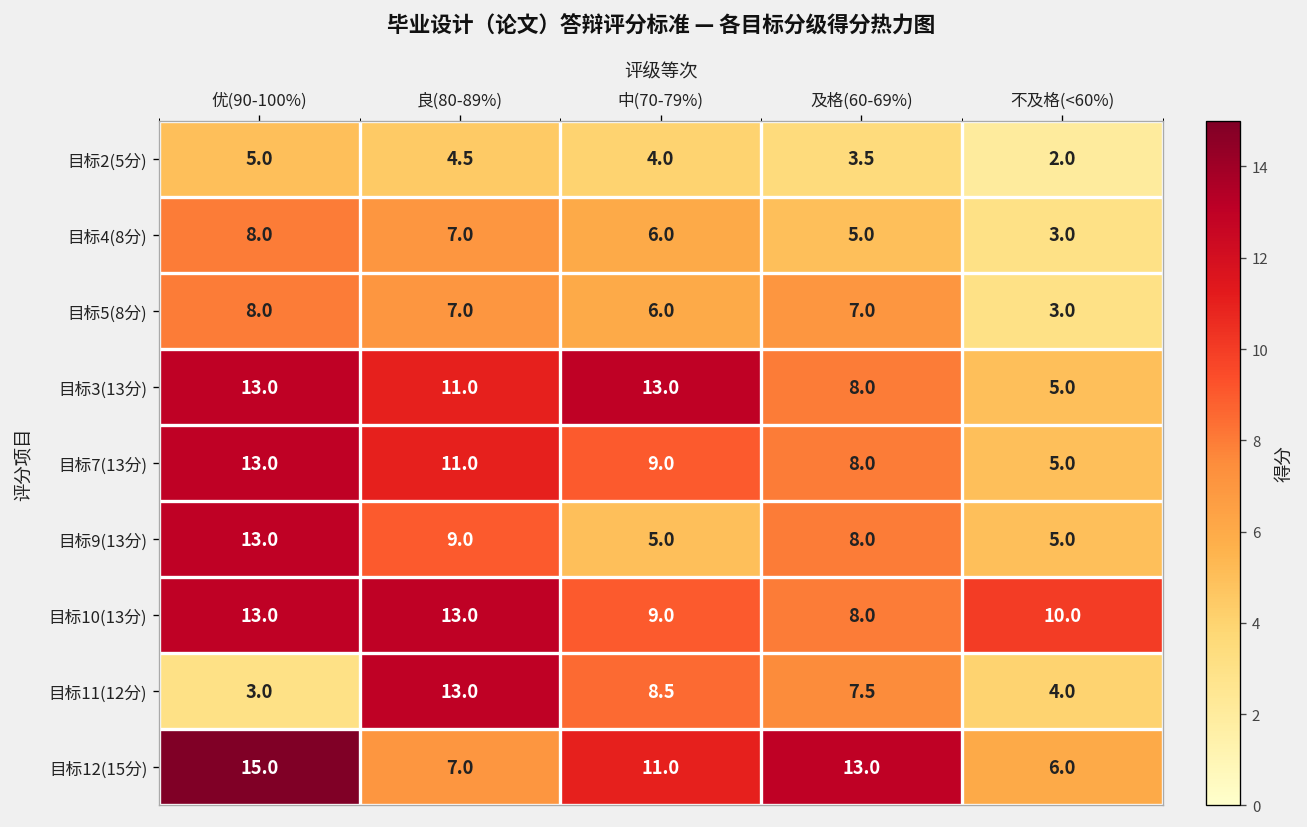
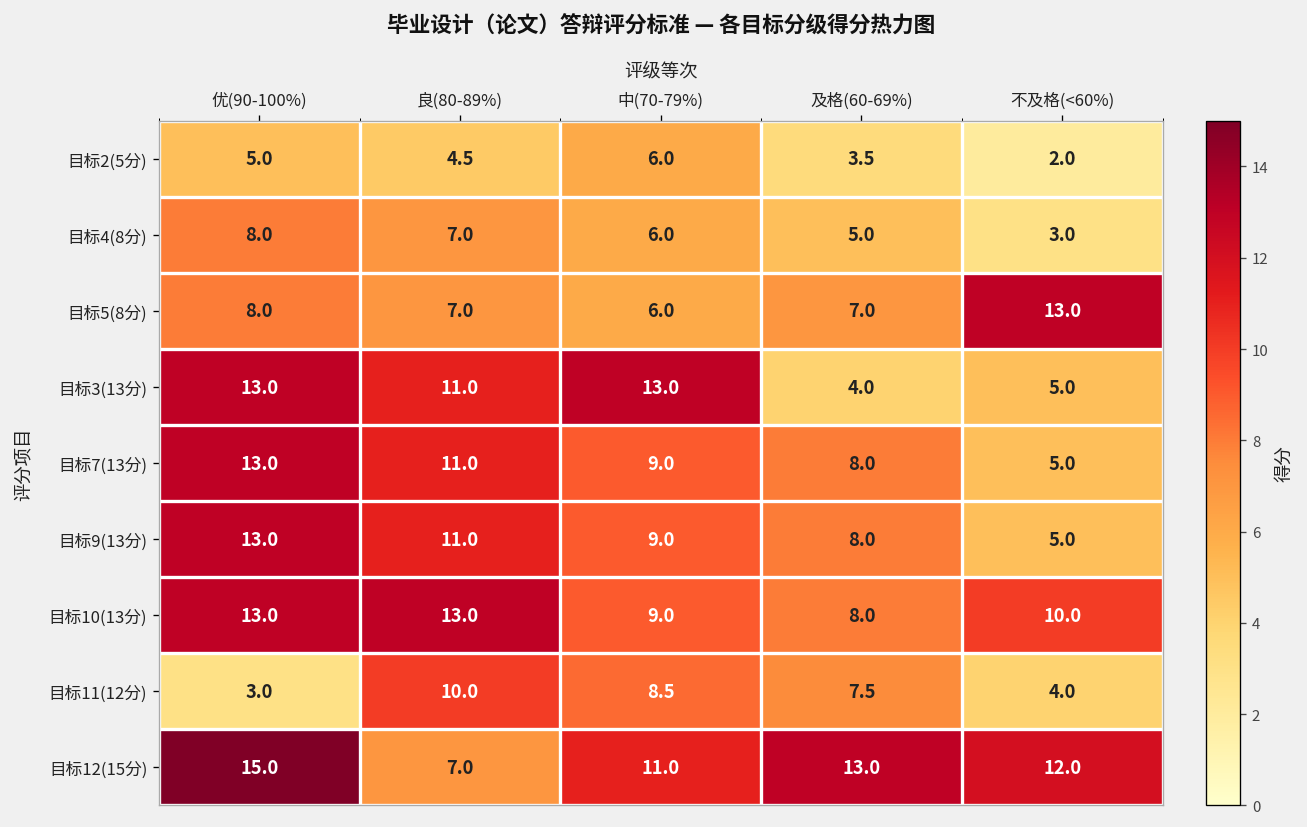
  {
    "目标2(5分)": {
      "优(90-100%)": 5.0,
      "良(80-89%)": 4.5,
-     "中(70-79%)": 4.0,
+     "中(70-79%)": 6.0,
      "及格(60-69%)": 3.5,
      "不及格(<60%)": 2.0
    },
    "目标4(8分)": {
      "优(90-100%)": 8.0,
      "良(80-89%)": 7.0,
      "中(70-79%)": 6.0,
      "及格(60-69%)": 5.0,
      "不及格(<60%)": 3.0
    },
    "目标5(8分)": {
      "优(90-100%)": 8.0,
      "良(80-89%)": 7.0,
      "中(70-79%)": 6.0,
      "及格(60-69%)": 7.0,
-     "不及格(<60%)": 3.0
+     "不及格(<60%)": 13.0
    },
    "目标3(13分)": {
      "优(90-100%)": 13.0,
      "良(80-89%)": 11.0,
      "中(70-79%)": 13.0,
-     "及格(60-69%)": 8.0,
+     "及格(60-69%)": 4.0,
      "不及格(<60%)": 5.0
    },
    "目标7(13分)": {
      "优(90-100%)": 13.0,
      "良(80-89%)": 11.0,
      "中(70-79%)": 9.0,
      "及格(60-69%)": 8.0,
      "不及格(<60%)": 5.0
    },
    "目标9(13分)": {
      "优(90-100%)": 13.0,
-     "良(80-89%)": 9.0,
-     "中(70-79%)": 5.0,
+     "良(80-89%)": 11.0,
+     "中(70-79%)": 9.0,
      "及格(60-69%)": 8.0,
      "不及格(<60%)": 5.0
    },
    "目标10(13分)": {
      "优(90-100%)": 13.0,
      "良(80-89%)": 13.0,
      "中(70-79%)": 9.0,
      "及格(60-69%)": 8.0,
      "不及格(<60%)": 10.0
    },
    "目标11(12分)": {
      "优(90-100%)": 3.0,
-     "良(80-89%)": 13.0,
+     "良(80-89%)": 10.0,
      "中(70-79%)": 8.5,
      "及格(60-69%)": 7.5,
      "不及格(<60%)": 4.0
    },
    "目标12(15分)": {
      "优(90-100%)": 15.0,
      "良(80-89%)": 7.0,
      "中(70-79%)": 11.0,
      "及格(60-69%)": 13.0,
-     "不及格(<60%)": 6.0
+     "不及格(<60%)": 12.0
    }
  }
